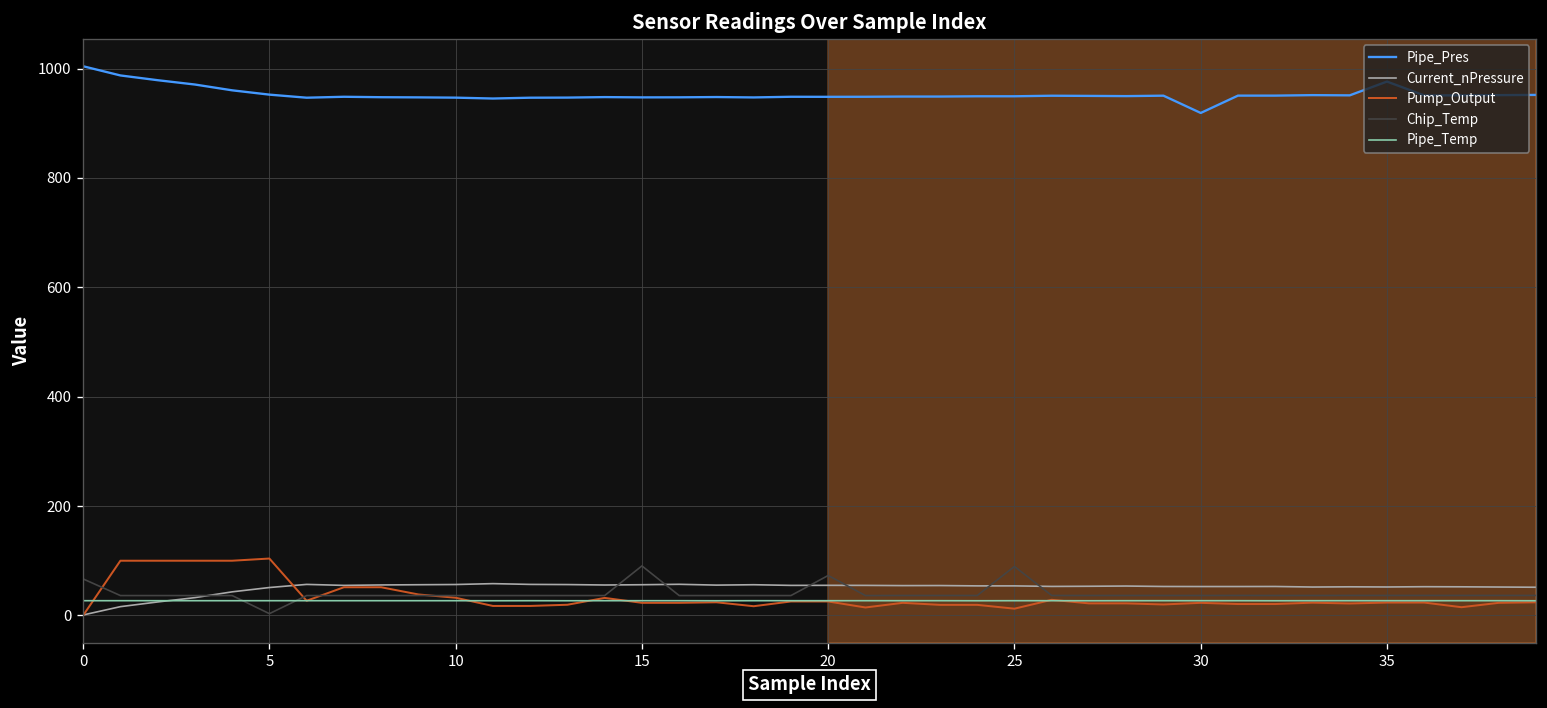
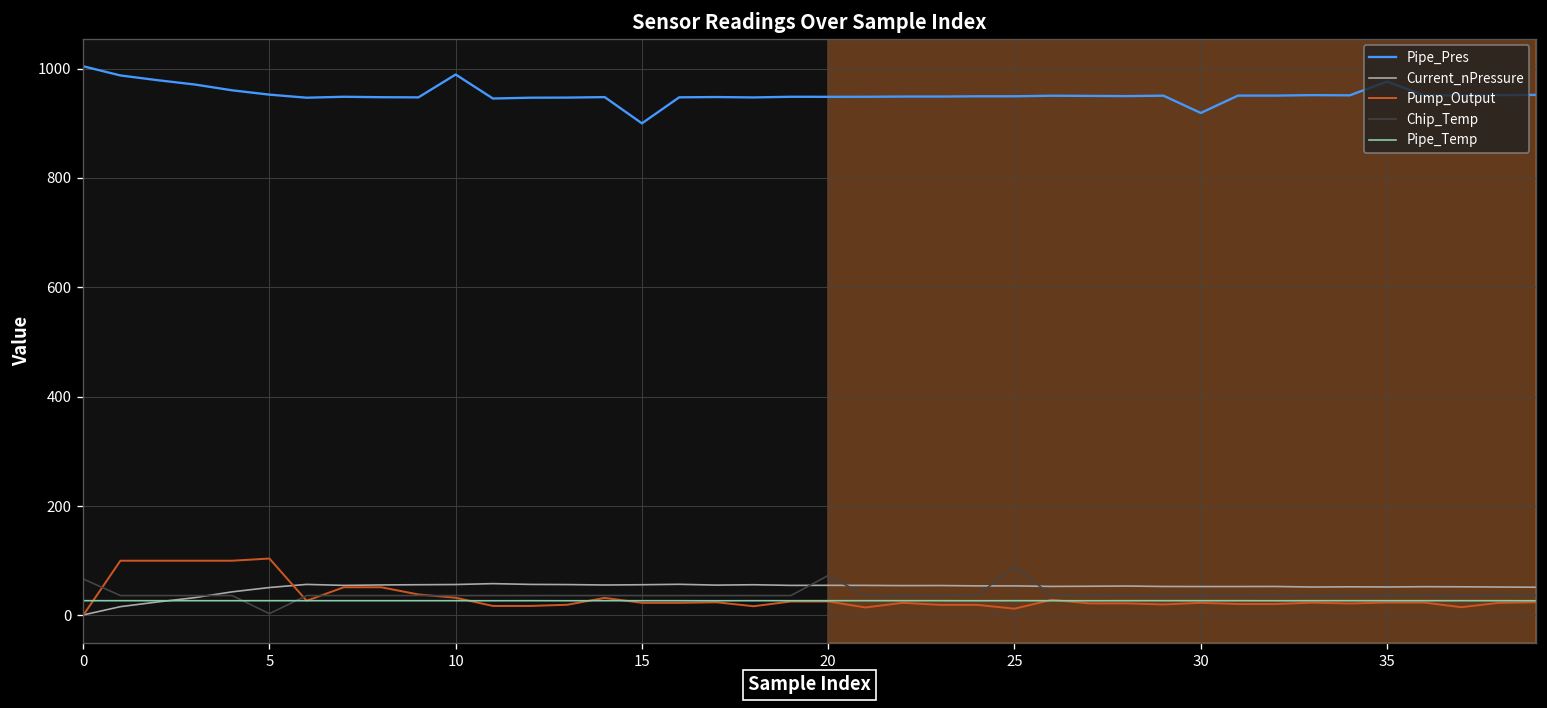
  {
    "Pipe_Pres": {
      "0": 1000,
      "5": 950,
-     "10": 950,
-     "15": 950,
+     "10": 990,
+     "15": 900,
      "20": 950,
      "25": 950,
      "30": 920
    },
    "Pump_Output": {
      "5": 100,
      "25": 10
    },
    "Chip_Temp": {
      "0": 70,
      "5": 0,
-     "15": 90,
+     "15": 40,
      "20": 70,
      "25": 90,
      "30": 40,
      "35": 40
    }
  }
